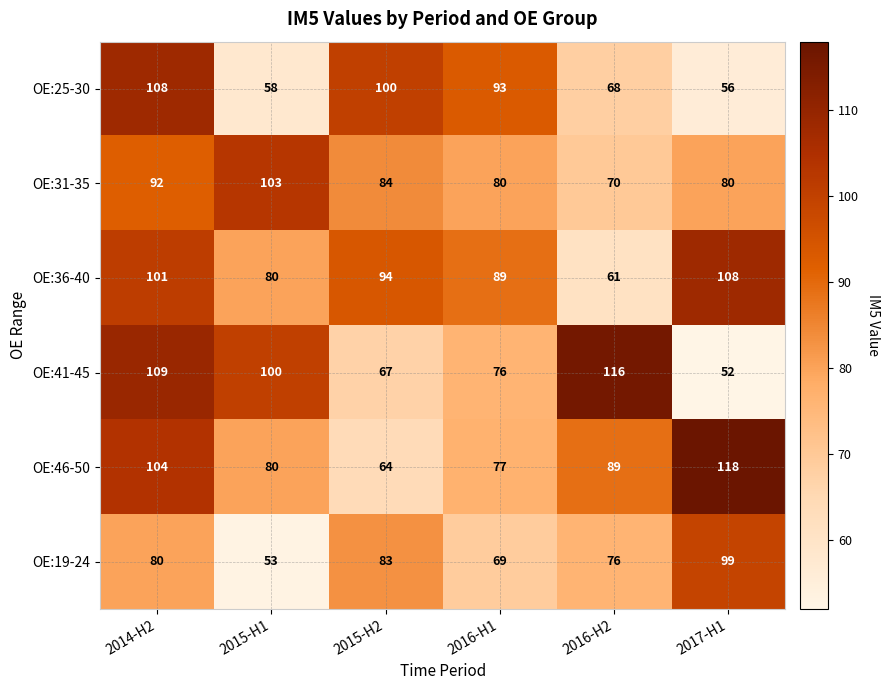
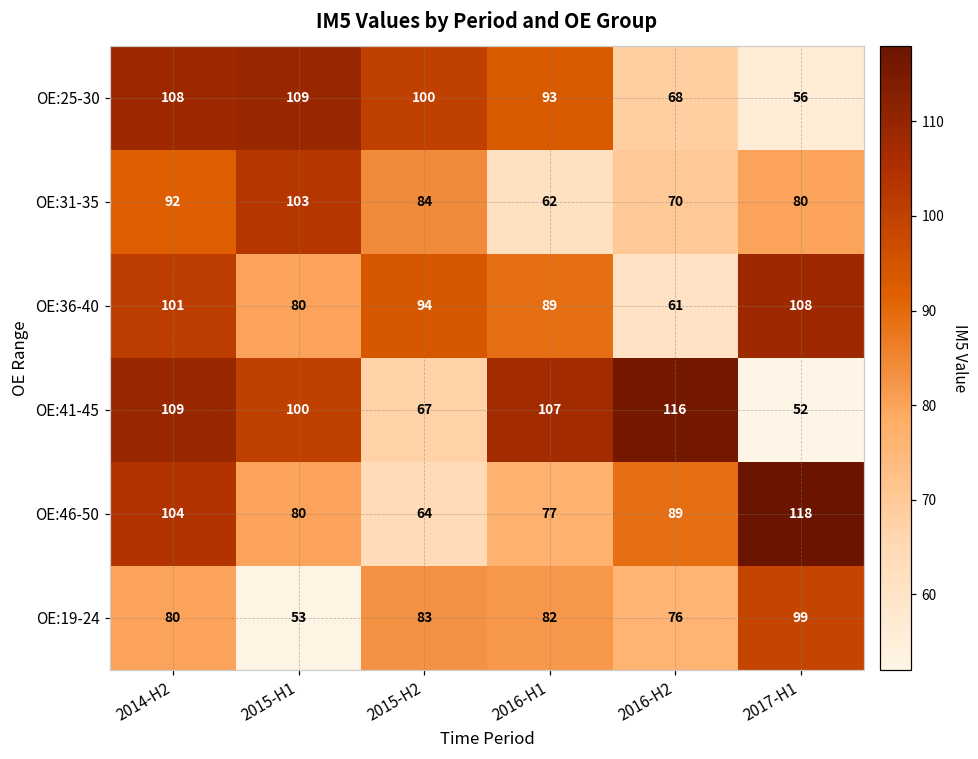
  {
    "OE:25-30": {
      "2014-H2": 108,
-     "2015-H1": 58,
+     "2015-H1": 109,
      "2015-H2": 100,
      "2016-H1": 93,
      "2016-H2": 68,
      "2017-H1": 56
    },
    "OE:31-35": {
      "2014-H2": 92,
      "2015-H1": 103,
      "2015-H2": 84,
-     "2016-H1": 80,
+     "2016-H1": 62,
      "2016-H2": 70,
      "2017-H1": 80
    },
    "OE:36-40": {
      "2014-H2": 101,
      "2015-H1": 80,
      "2015-H2": 94,
      "2016-H1": 89,
      "2016-H2": 61,
      "2017-H1": 108
    },
    "OE:41-45": {
      "2014-H2": 109,
      "2015-H1": 100,
      "2015-H2": 67,
-     "2016-H1": 76,
+     "2016-H1": 107,
      "2016-H2": 116,
      "2017-H1": 52
    },
    "OE:46-50": {
      "2014-H2": 104,
      "2015-H1": 80,
      "2015-H2": 64,
      "2016-H1": 77,
      "2016-H2": 89,
      "2017-H1": 118
    },
    "OE:19-24": {
      "2014-H2": 80,
      "2015-H1": 53,
      "2015-H2": 83,
-     "2016-H1": 69,
+     "2016-H1": 82,
      "2016-H2": 76,
      "2017-H1": 99
    }
  }
